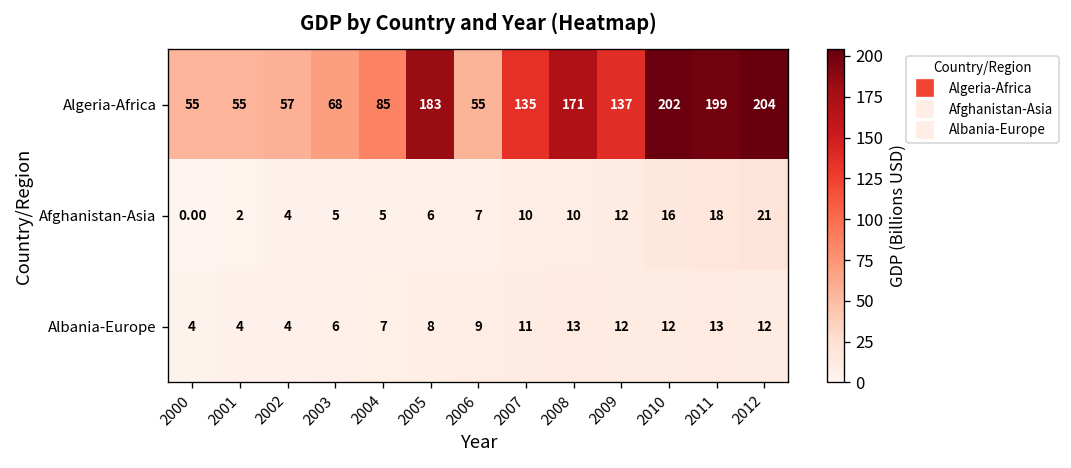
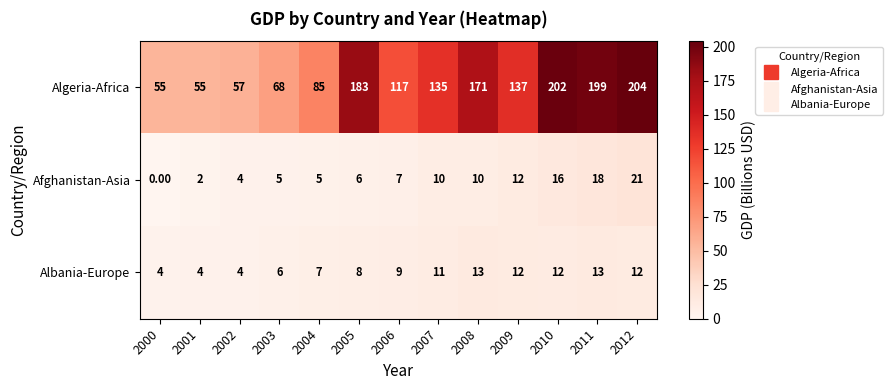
  {
    "Algeria-Africa": {
      "2000": 55,
      "2001": 55,
      "2002": 57,
      "2003": 68,
      "2004": 85,
      "2005": 183,
-     "2006": 55,
+     "2006": 117,
      "2007": 135,
      "2008": 171,
      "2009": 137,
      "2010": 202,
      "2011": 199,
      "2012": 204
    },
    "Afghanistan-Asia": {
      "2000": 0.00,
      "2001": 2,
      "2002": 4,
      "2003": 5,
      "2004": 5,
      "2005": 6,
      "2006": 7,
      "2007": 10,
      "2008": 10,
      "2009": 12,
      "2010": 16,
      "2011": 18,
      "2012": 21
    },
    "Albania-Europe": {
      "2000": 4,
      "2001": 4,
      "2002": 4,
      "2003": 6,
      "2004": 7,
      "2005": 8,
      "2006": 9,
      "2007": 11,
      "2008": 13,
      "2009": 12,
      "2010": 12,
      "2011": 13,
      "2012": 12
    }
  }
